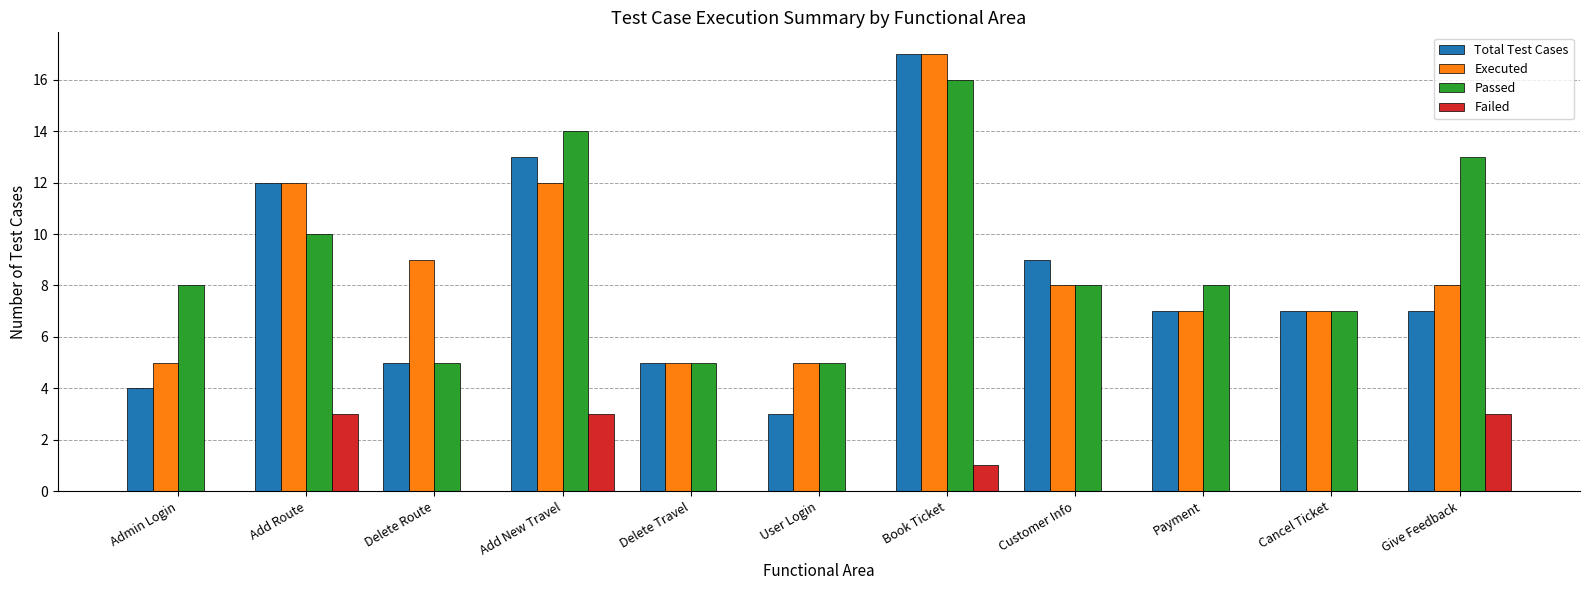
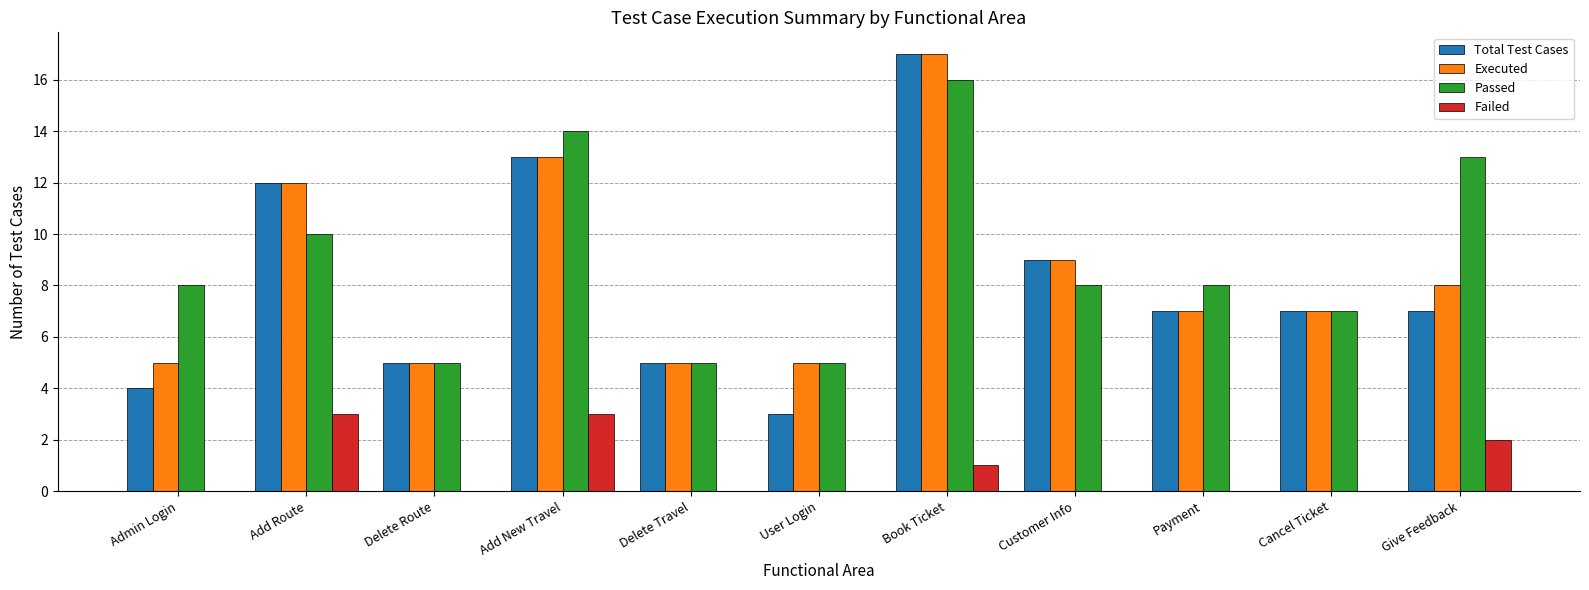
  {
    "Total Test Cases": {
      "Admin Login": 4,
      "Add Route": 12,
      "Delete Route": 5,
      "Add New Travel": 13,
      "Delete Travel": 5,
      "User Login": 3,
      "Book Ticket": 17,
      "Customer Info": 9,
      "Payment": 7,
      "Cancel Ticket": 7,
      "Give Feedback": 7
    },
    "Executed": {
      "Admin Login": 5,
      "Add Route": 12,
-     "Delete Route": 9,
-     "Add New Travel": 12,
+     "Delete Route": 5,
+     "Add New Travel": 13,
      "Delete Travel": 5,
      "User Login": 5,
      "Book Ticket": 17,
-     "Customer Info": 8,
+     "Customer Info": 9,
      "Payment": 7,
      "Cancel Ticket": 7,
      "Give Feedback": 8
    },
    "Passed": {
      "Admin Login": 8,
      "Add Route": 10,
      "Delete Route": 5,
      "Add New Travel": 14,
      "Delete Travel": 5,
      "User Login": 5,
      "Book Ticket": 16,
      "Customer Info": 8,
      "Payment": 8,
      "Cancel Ticket": 7,
      "Give Feedback": 13
    },
    "Failed": {
      "Admin Login": 0,
      "Add Route": 3,
      "Delete Route": 0,
      "Add New Travel": 3,
      "Delete Travel": 0,
      "User Login": 0,
      "Book Ticket": 1,
      "Customer Info": 0,
      "Payment": 0,
      "Cancel Ticket": 0,
-     "Give Feedback": 3
+     "Give Feedback": 2
    }
  }
